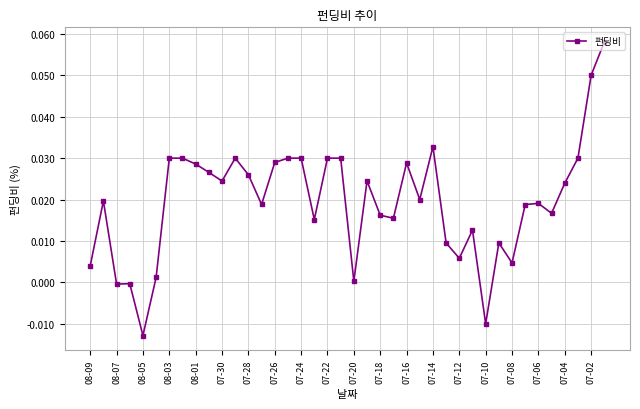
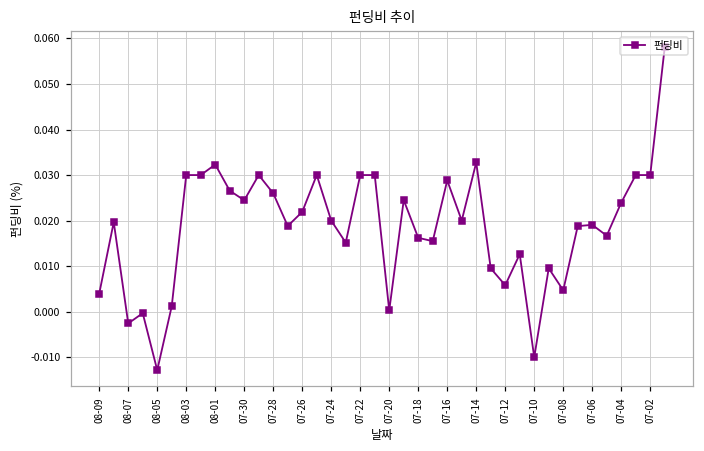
  {
    "08-09": 0.004,
-   "08-07": 0.000,
+   "08-07": -0.003,
    "08-05": -0.013,
    "08-03": 0.030,
-   "08-01": 0.029,
+   "08-01": 0.032,
    "07-30": 0.024,
    "07-28": 0.026,
-   "07-26": 0.029,
-   "07-24": 0.03,
+   "07-26": 0.022,
+   "07-24": 0.02,
    "07-22": 0.030,
    "07-20": 0.000,
    "07-18": 0.016,
    "07-16": 0.029,
    "07-14": 0.033,
    "07-12": 0.006,
    "07-10": -0.010,
    "07-08": 0.005,
    "07-06": 0.019,
    "07-04": 0.024,
-   "07-02": 0.05
+   "07-02": 0.03
  }
